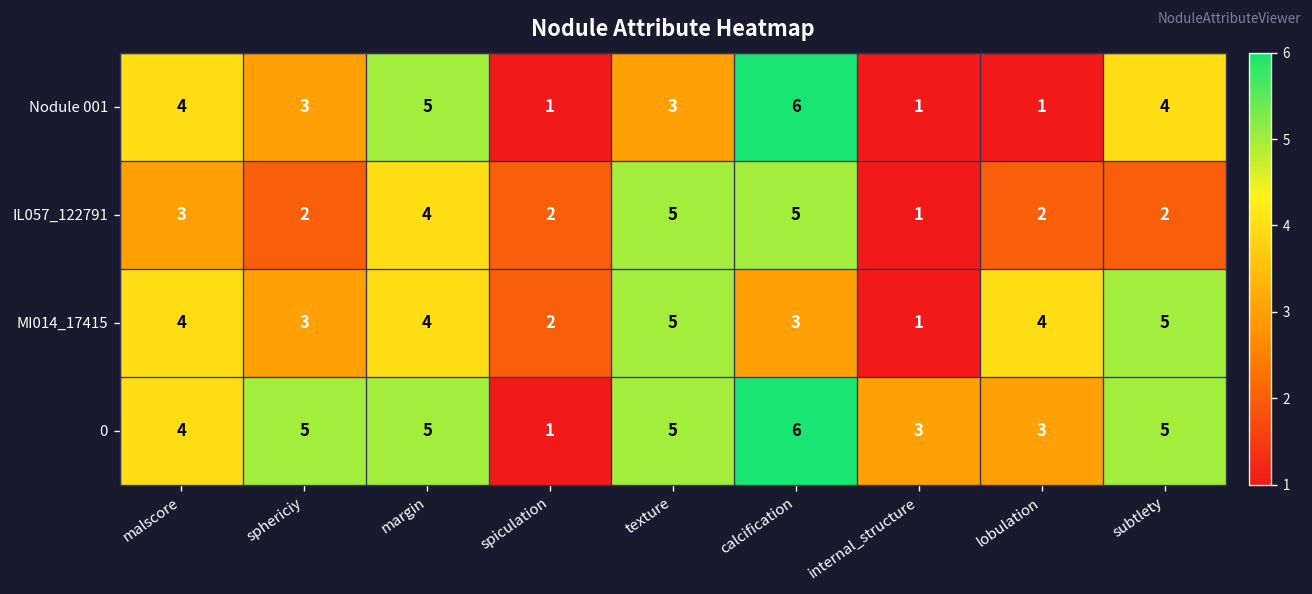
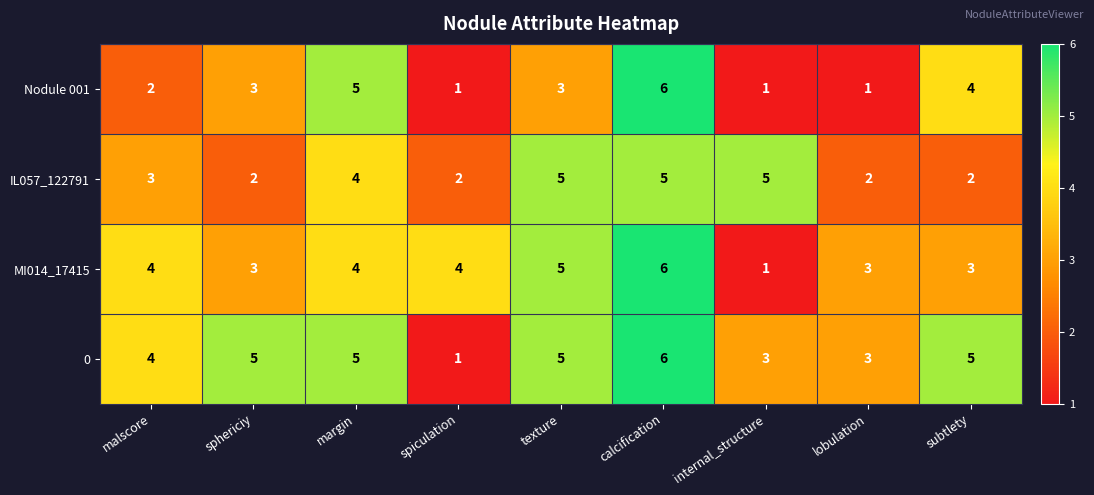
  {
    "Nodule 001": {
-     "malscore": 4,
+     "malscore": 2,
      "sphericiy": 3,
      "margin": 5,
      "spiculation": 1,
      "texture": 3,
      "calcification": 6,
      "internal_structure": 1,
      "lobulation": 1,
      "subtlety": 4
    },
    "IL057_122791": {
      "malscore": 3,
      "sphericiy": 2,
      "margin": 4,
      "spiculation": 2,
      "texture": 5,
      "calcification": 5,
-     "internal_structure": 1,
+     "internal_structure": 5,
      "lobulation": 2,
      "subtlety": 2
    },
    "MI014_17415": {
      "malscore": 4,
      "sphericiy": 3,
      "margin": 4,
-     "spiculation": 2,
+     "spiculation": 4,
      "texture": 5,
-     "calcification": 3,
+     "calcification": 6,
      "internal_structure": 1,
-     "lobulation": 4,
-     "subtlety": 5
+     "lobulation": 3,
+     "subtlety": 3
    },
    "0": {
      "malscore": 4,
      "sphericiy": 5,
      "margin": 5,
      "spiculation": 1,
      "texture": 5,
      "calcification": 6,
      "internal_structure": 3,
      "lobulation": 3,
      "subtlety": 5
    }
  }
